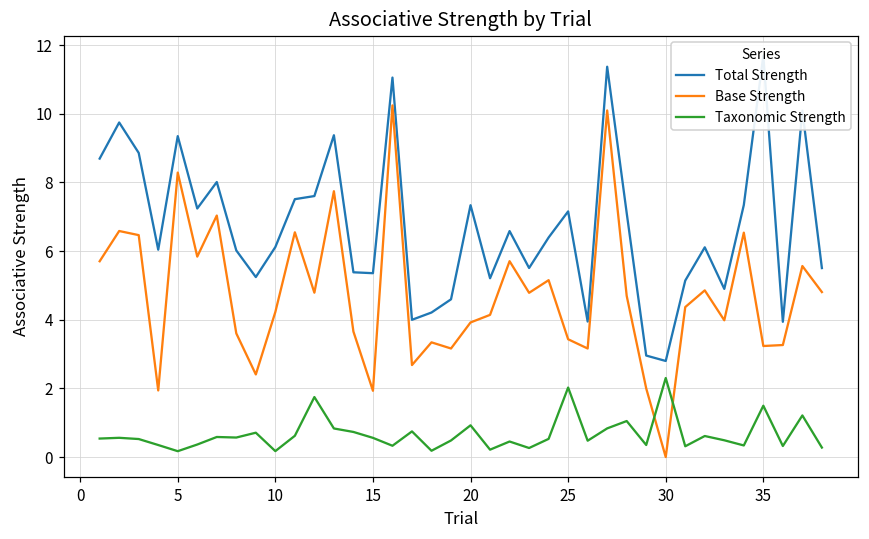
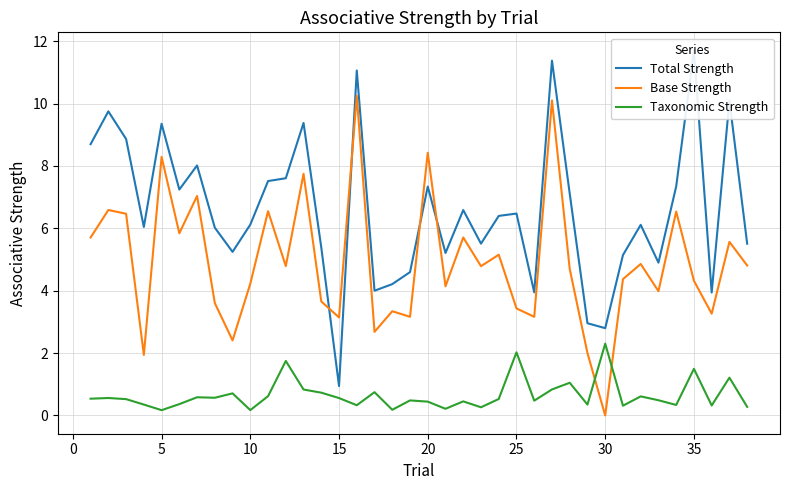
  {
    "Total Strength": {
      "5": 9.4,
      "10": 6.1,
-     "15": 5.4,
+     "15": 0.9,
      "20": 7.3,
-     "25": 7.2,
+     "25": 6.5,
      "30": 2.8
    },
    "Base Strength": {
      "5": 8.3,
      "10": 4.2,
-     "15": 1.9,
-     "20": 3.9,
+     "15": 3.1,
+     "20": 8.4,
      "25": 3.4,
      "30": 0.0,
-     "35": 3.2
+     "35": 4.3
    },
    "Taxonomic Strength": {
      "5": 0.2,
      "10": 0.2,
      "15": 0.6,
-     "20": 0.9,
+     "20": 0.4,
      "25": 2.0,
      "30": 2.3,
      "35": 1.5
    }
  }
